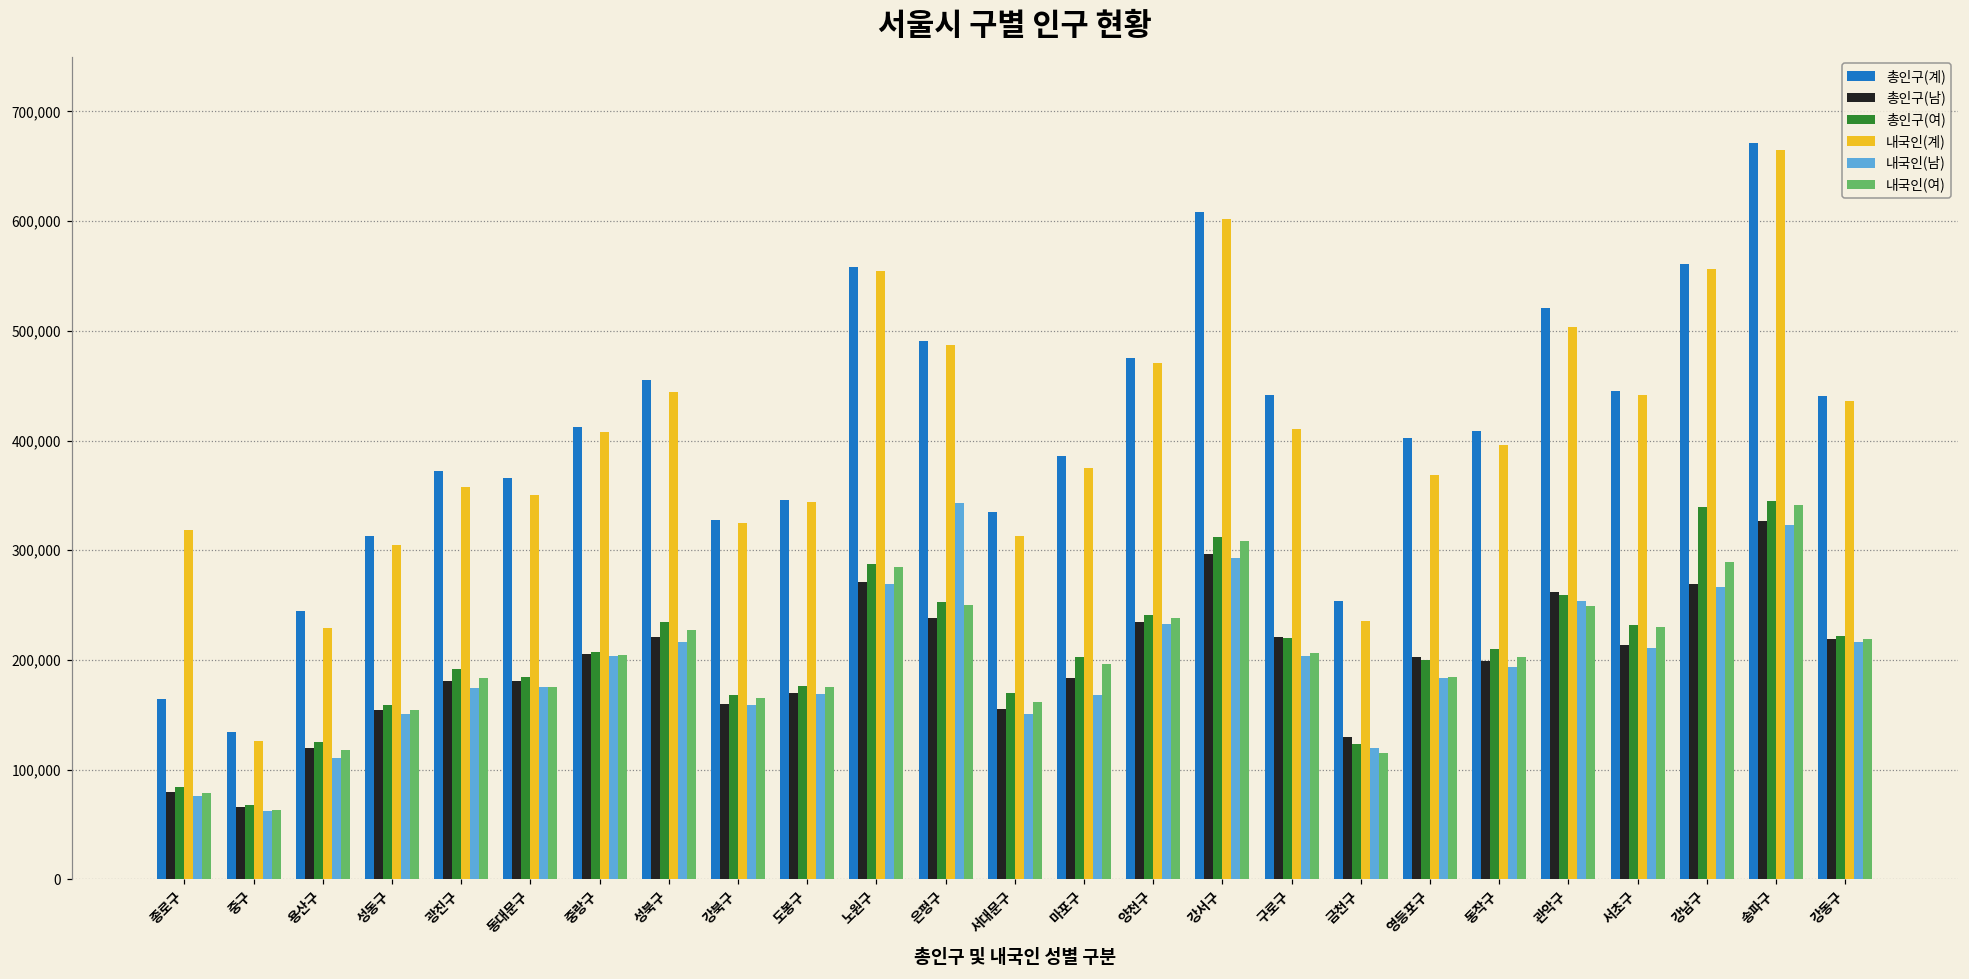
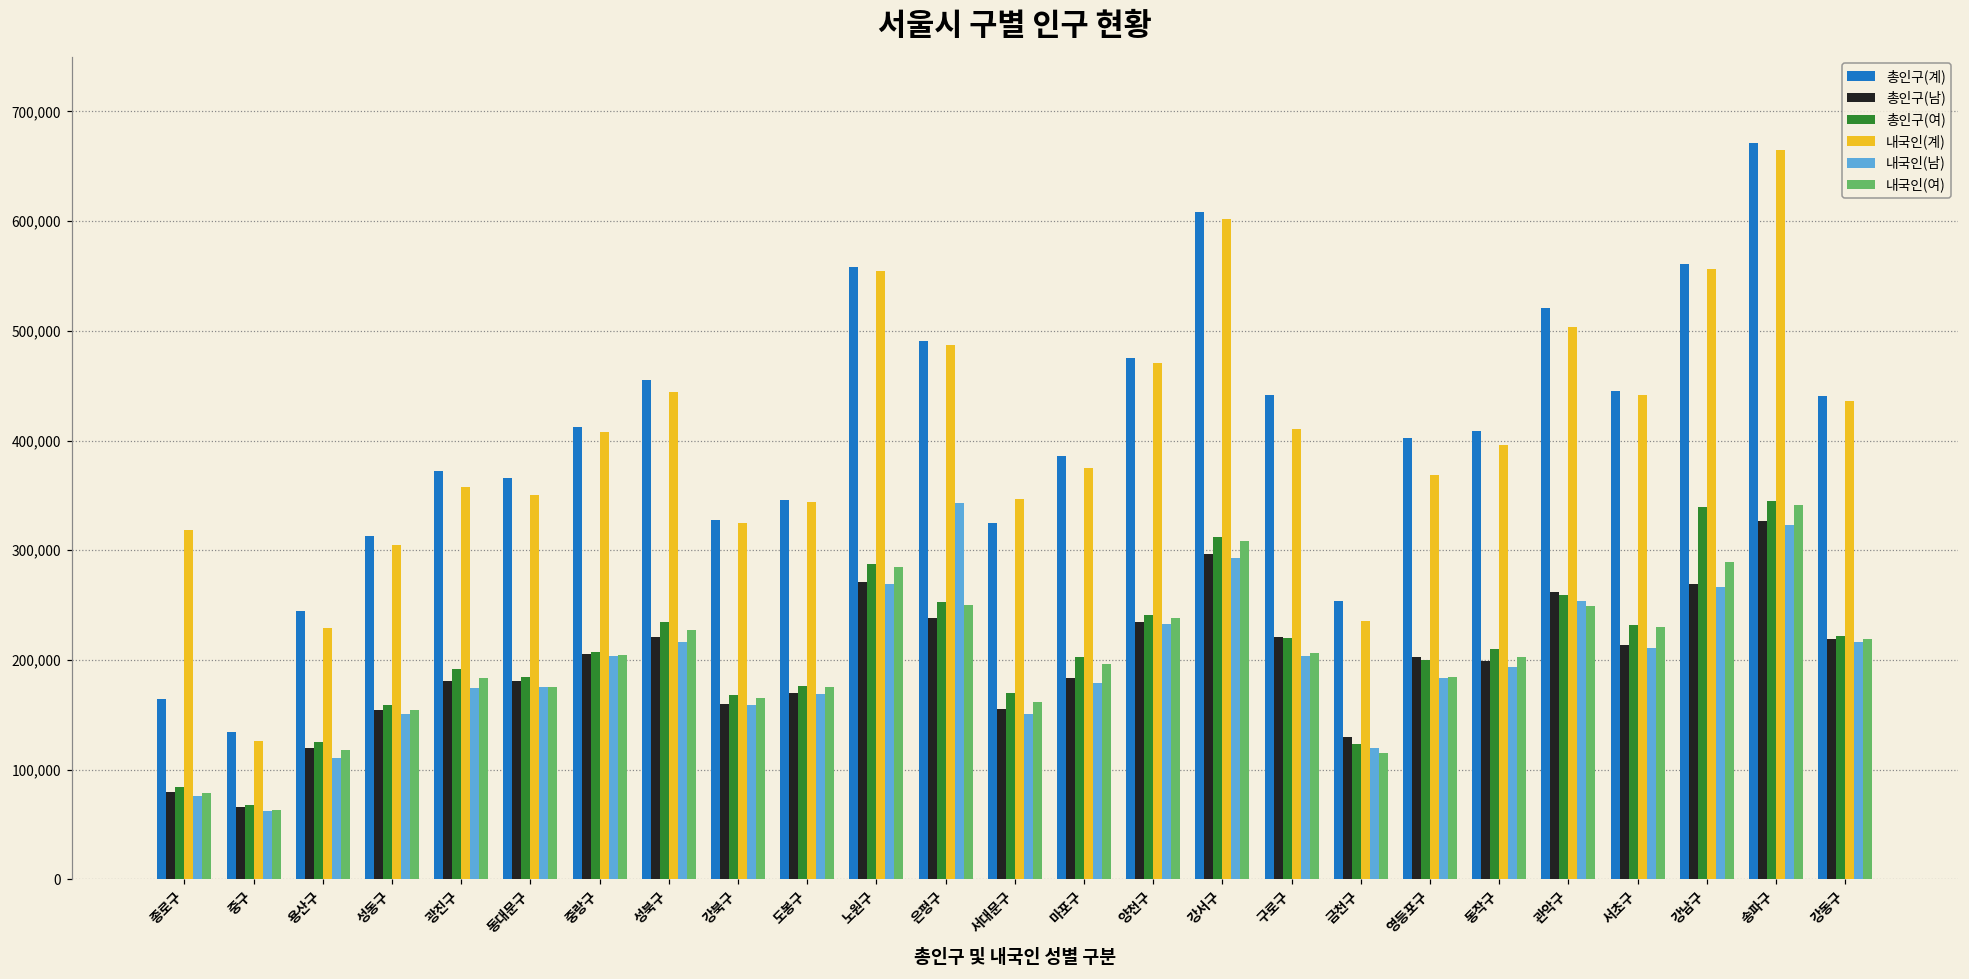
  {
    "총인구(계)": {
      "종로구": "160,000",
      "중구": "130,000",
      "용산구": "240,000",
      "성동구": "310,000",
      "광진구": "370,000",
      "동대문구": "370,000",
      "중랑구": "410,000",
      "성북구": "460,000",
      "강북구": "330,000",
      "도봉구": "350,000",
      "노원구": "560,000",
      "은평구": "490,000",
-     "서대문구": "340,000",
+     "서대문구": "330,000",
      "마포구": "390,000",
      "양천구": "480,000",
      "강서구": "610,000",
      "구로구": "440,000",
      "금천구": "250,000",
      "영등포구": "400,000",
      "동작구": "410,000",
      "관악구": "520,000",
      "서초구": "450,000",
      "강남구": "560,000",
      "송파구": "670,000",
      "강동구": "440,000"
    },
    "총인구(남)": {
      "종로구": "80,000",
      "중구": "70,000",
      "용산구": "120,000",
      "성동구": "150,000",
      "광진구": "180,000",
      "동대문구": "180,000",
      "중랑구": "210,000",
      "성북구": "220,000",
      "강북구": "160,000",
      "도봉구": "170,000",
      "노원구": "270,000",
      "은평구": "240,000",
      "서대문구": "160,000",
      "마포구": "180,000",
      "양천구": "230,000",
      "강서구": "300,000",
      "구로구": "220,000",
      "금천구": "130,000",
      "영등포구": "200,000",
      "동작구": "200,000",
      "관악구": "260,000",
      "서초구": "210,000",
      "강남구": "270,000",
      "송파구": "330,000",
      "강동구": "220,000"
    },
    "총인구(여)": {
      "종로구": "80,000",
      "중구": "70,000",
      "용산구": "130,000",
      "성동구": "160,000",
      "광진구": "190,000",
      "동대문구": "180,000",
      "중랑구": "210,000",
      "성북구": "230,000",
      "강북구": "170,000",
      "도봉구": "180,000",
      "노원구": "290,000",
      "은평구": "250,000",
      "서대문구": "170,000",
      "마포구": "200,000",
      "양천구": "240,000",
      "강서구": "310,000",
      "구로구": "220,000",
      "금천구": "120,000",
      "영등포구": "200,000",
      "동작구": "210,000",
      "관악구": "260,000",
      "서초구": "230,000",
      "강남구": "340,000",
      "송파구": "340,000",
      "강동구": "220,000"
    },
    "내국인(계)": {
      "종로구": "320,000",
      "중구": "130,000",
      "용산구": "230,000",
      "성동구": "300,000",
      "광진구": "360,000",
      "동대문구": "350,000",
      "중랑구": "410,000",
      "성북구": "440,000",
      "강북구": "320,000",
      "도봉구": "340,000",
      "노원구": "550,000",
      "은평구": "490,000",
-     "서대문구": "310,000",
+     "서대문구": "350,000",
      "마포구": "370,000",
      "양천구": "470,000",
      "강서구": "600,000",
      "구로구": "410,000",
      "금천구": "240,000",
      "영등포구": "370,000",
      "동작구": "400,000",
      "관악구": "500,000",
      "서초구": "440,000",
      "강남구": "560,000",
      "송파구": "660,000",
      "강동구": "440,000"
    },
    "내국인(남)": {
      "종로구": "80,000",
      "중구": "60,000",
      "용산구": "110,000",
      "성동구": "150,000",
      "광진구": "170,000",
      "동대문구": "180,000",
      "중랑구": "200,000",
      "성북구": "220,000",
      "강북구": "160,000",
      "도봉구": "170,000",
      "노원구": "270,000",
      "은평구": "340,000",
      "서대문구": "150,000",
-     "마포구": "170,000",
+     "마포구": "180,000",
      "양천구": "230,000",
      "강서구": "290,000",
      "구로구": "200,000",
      "금천구": "120,000",
      "영등포구": "180,000",
      "동작구": "190,000",
      "관악구": "250,000",
      "서초구": "210,000",
      "강남구": "270,000",
      "송파구": "320,000",
      "강동구": "220,000"
    },
    "내국인(여)": {
      "종로구": "80,000",
      "중구": "60,000",
      "용산구": "120,000",
      "성동구": "150,000",
      "광진구": "180,000",
      "동대문구": "180,000",
      "중랑구": "200,000",
      "성북구": "230,000",
      "강북구": "170,000",
      "도봉구": "180,000",
      "노원구": "280,000",
      "은평구": "250,000",
      "서대문구": "160,000",
      "마포구": "200,000",
      "양천구": "240,000",
      "강서구": "310,000",
      "구로구": "210,000",
      "금천구": "120,000",
      "영등포구": "180,000",
      "동작구": "200,000",
      "관악구": "250,000",
      "서초구": "230,000",
      "강남구": "290,000",
      "송파구": "340,000",
      "강동구": "220,000"
    }
  }
